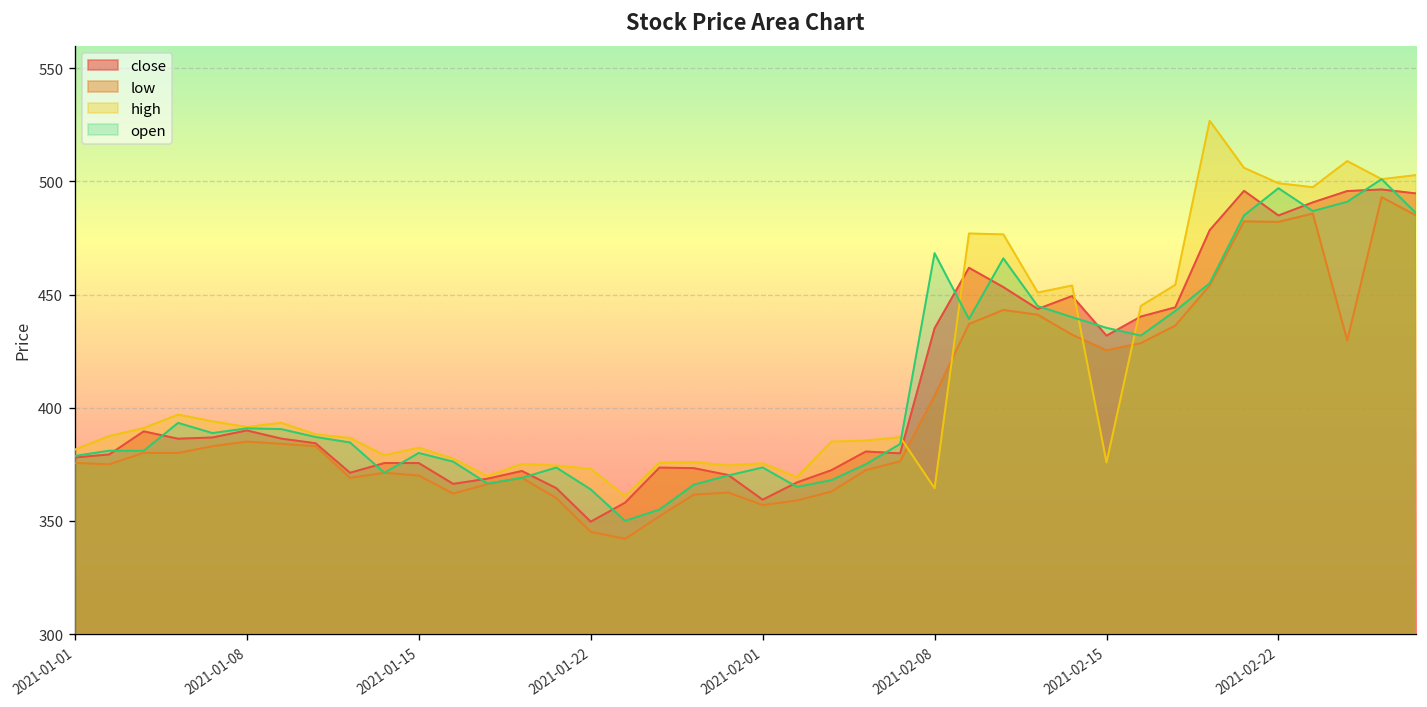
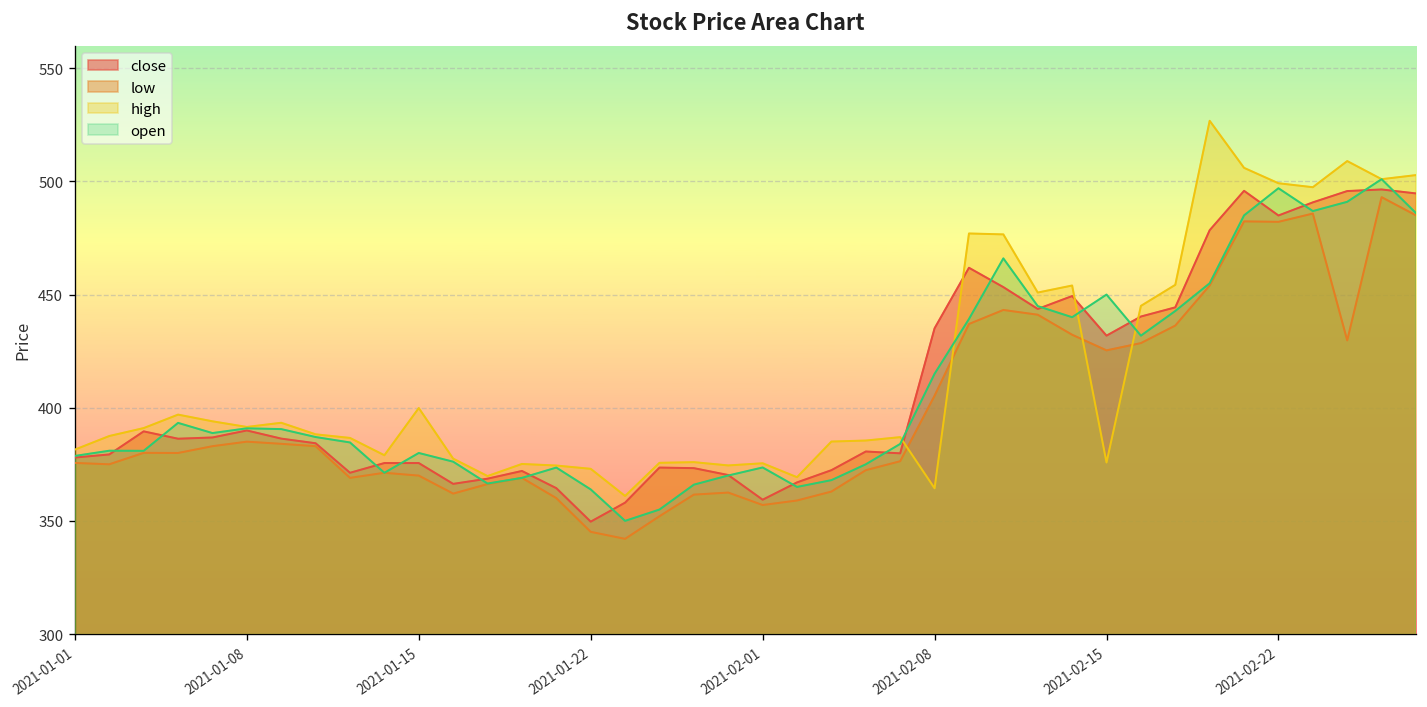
  {
    "high": {
      "2021-01-01": 382,
-     "2021-01-15": 382,
+     "2021-01-15": 400,
      "2021-01-22": 373,
      "2021-02-01": 375,
      "2021-02-08": 364,
      "2021-02-15": 376,
      "2021-02-22": 499
    },
    "open": {
      "2021-01-15": 380,
      "2021-01-22": 364,
      "2021-02-01": 374,
-     "2021-02-08": 468,
-     "2021-02-15": 435,
+     "2021-02-08": 415,
+     "2021-02-15": 450,
      "2021-02-22": 497
    }
  }
